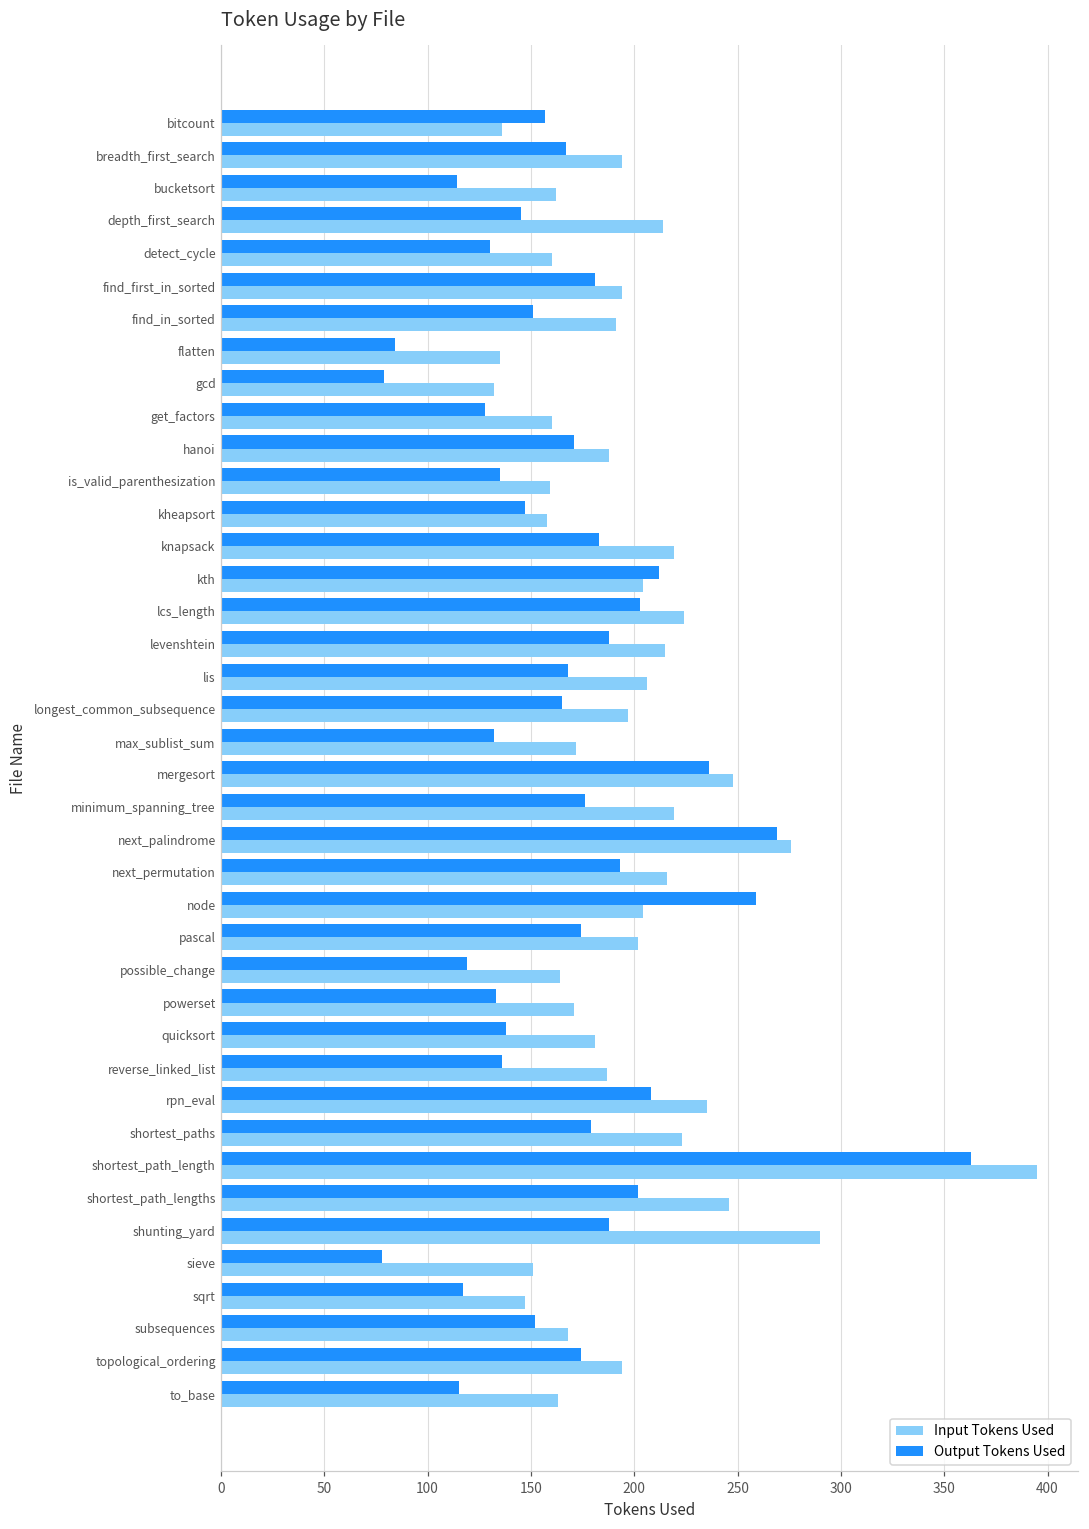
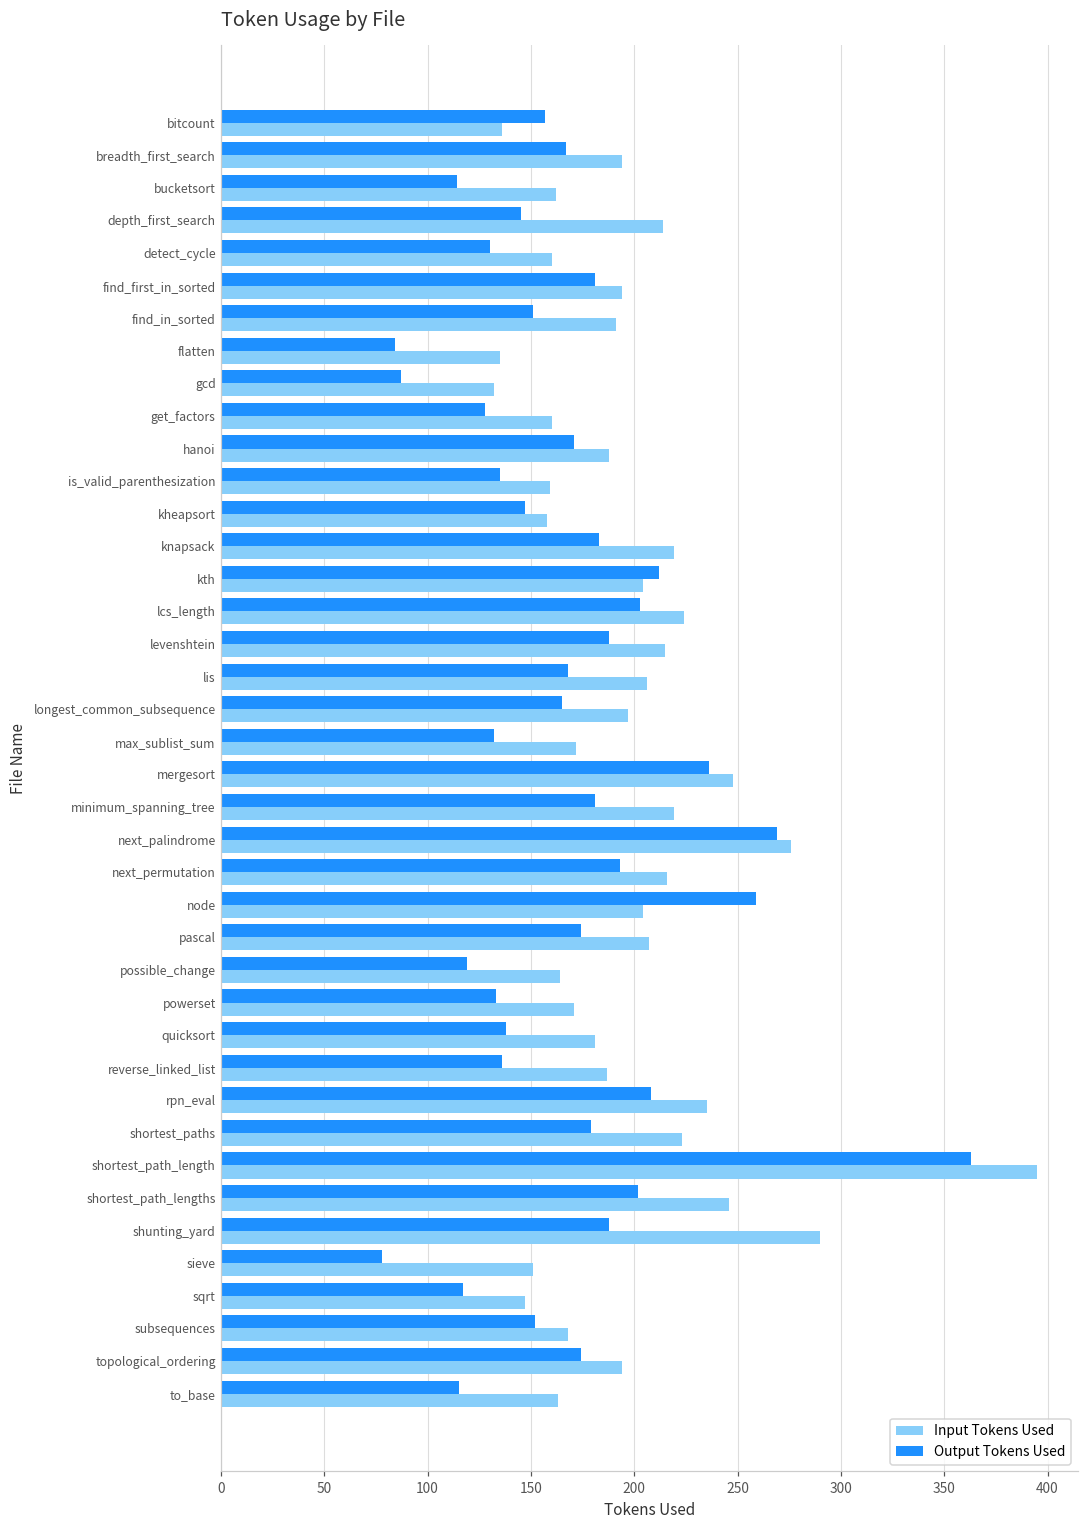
  {
    "Input Tokens Used": {
      "bitcount": 136,
      "breadth_first_search": 194,
      "bucketsort": 162,
      "depth_first_search": 214,
      "detect_cycle": 160,
      "find_first_in_sorted": 194,
      "find_in_sorted": 191,
      "flatten": 135,
      "gcd": 132,
      "get_factors": 160,
      "hanoi": 188,
      "is_valid_parenthesization": 159,
      "kheapsort": 158,
      "knapsack": 219,
      "kth": 204,
      "lcs_length": 224,
      "levenshtein": 215,
      "lis": 206,
      "longest_common_subsequence": 197,
      "max_sublist_sum": 172,
      "mergesort": 248,
      "minimum_spanning_tree": 219,
      "next_palindrome": 276,
      "next_permutation": 216,
      "node": 204,
-     "pascal": 202,
+     "pascal": 207,
      "possible_change": 164,
      "powerset": 171,
      "quicksort": 181,
      "reverse_linked_list": 187,
      "rpn_eval": 235,
      "shortest_paths": 223,
      "shortest_path_length": 395,
      "shortest_path_lengths": 246,
      "shunting_yard": 290,
      "sieve": 151,
      "sqrt": 147,
      "subsequences": 168,
      "topological_ordering": 194,
      "to_base": 163
    },
    "Output Tokens Used": {
      "bitcount": 157,
      "breadth_first_search": 167,
      "bucketsort": 114,
      "depth_first_search": 145,
      "detect_cycle": 130,
      "find_first_in_sorted": 181,
      "find_in_sorted": 151,
      "flatten": 84,
-     "gcd": 79,
+     "gcd": 87,
      "get_factors": 128,
      "hanoi": 171,
      "is_valid_parenthesization": 135,
      "kheapsort": 147,
      "knapsack": 183,
      "kth": 212,
      "lcs_length": 203,
      "levenshtein": 188,
      "lis": 168,
      "longest_common_subsequence": 165,
      "max_sublist_sum": 132,
      "mergesort": 236,
-     "minimum_spanning_tree": 176,
+     "minimum_spanning_tree": 181,
      "next_palindrome": 269,
      "next_permutation": 193,
      "node": 259,
      "pascal": 174,
      "possible_change": 119,
      "powerset": 133,
      "quicksort": 138,
      "reverse_linked_list": 136,
      "rpn_eval": 208,
      "shortest_paths": 179,
      "shortest_path_length": 363,
      "shortest_path_lengths": 202,
      "shunting_yard": 188,
      "sieve": 78,
      "sqrt": 117,
      "subsequences": 152,
      "topological_ordering": 174,
      "to_base": 115
    }
  }
